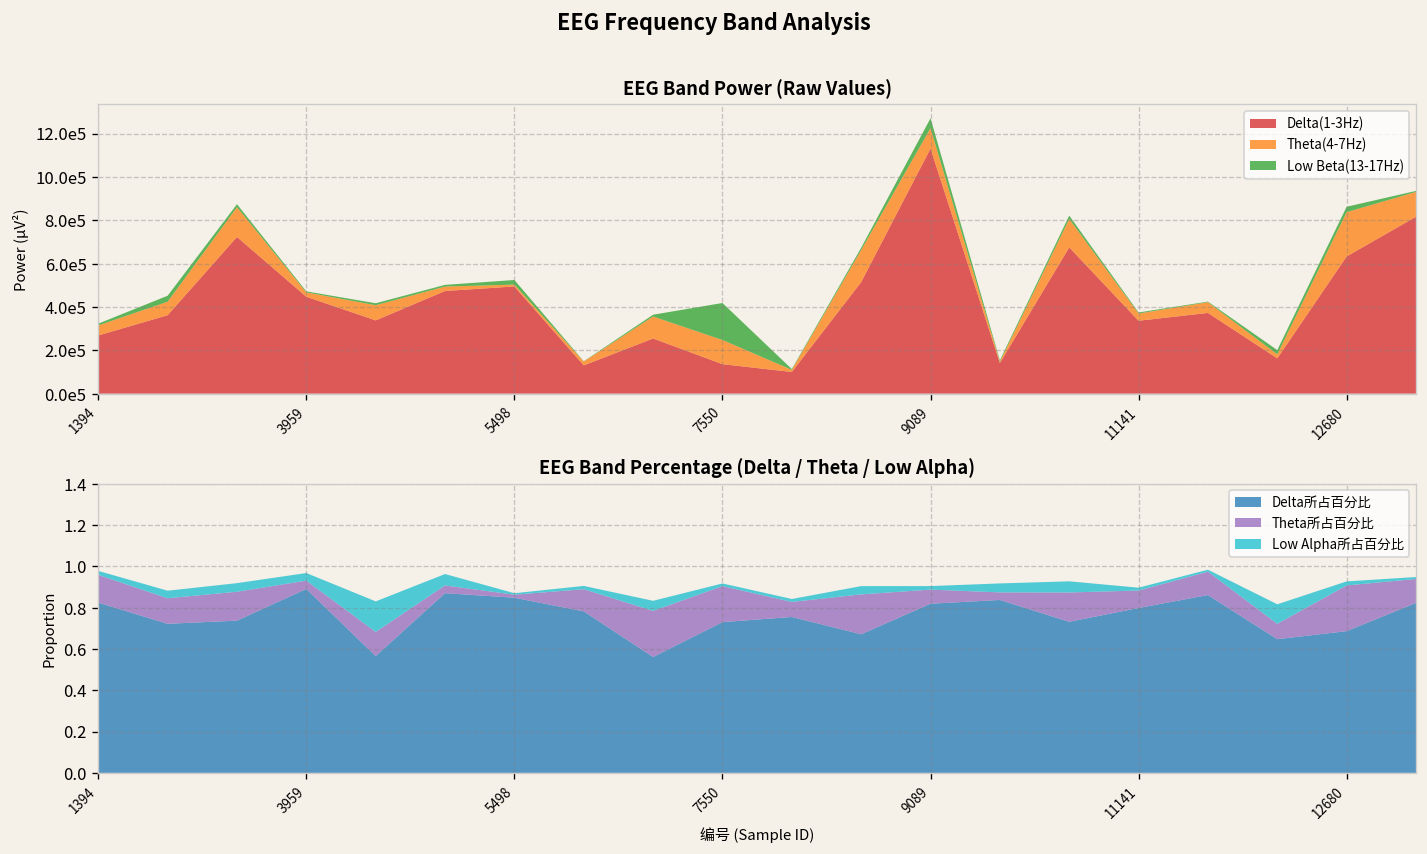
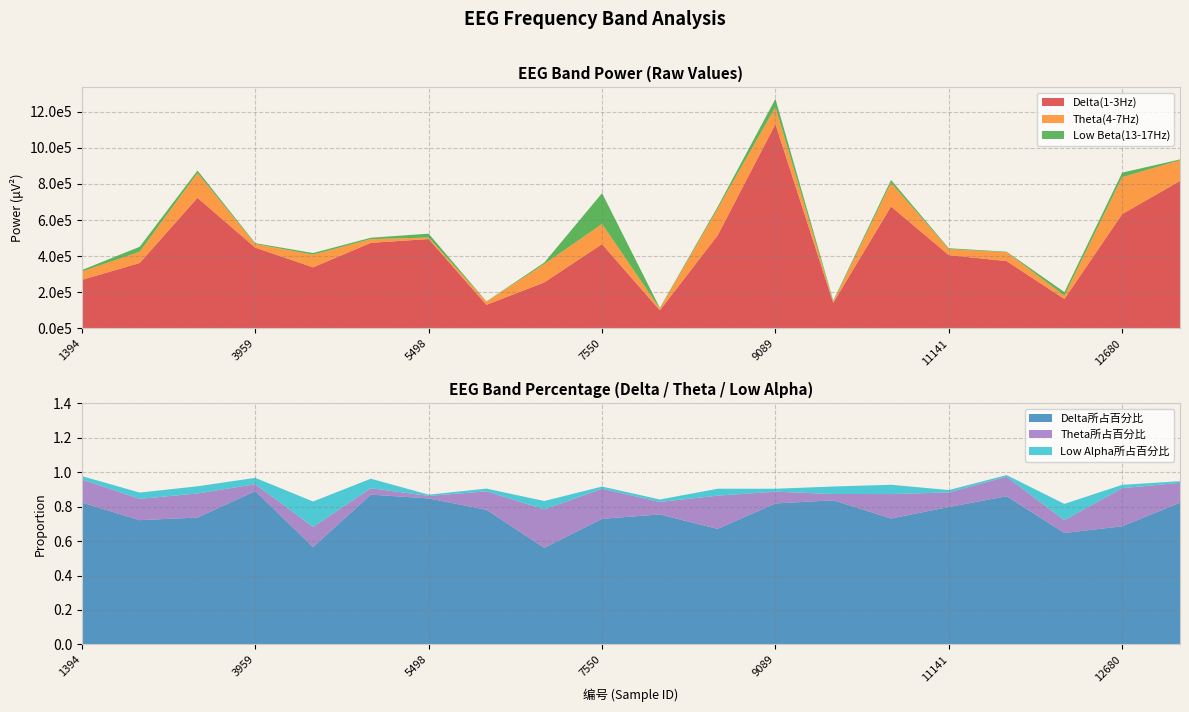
  {
    "EEG Band Power (Raw Values)": {
      "Delta(1-3Hz)": {
        "1394": 270000,
        "3959": 450000,
-       "7550": 140000,
+       "7550": 470000,
        "9089": 1130000,
-       "11141": 340000,
+       "11141": 410000,
        "12680": 630000
      },
      "Theta(4-7Hz)": {
        "7550": 110000,
        "9089": 90000,
        "12680": 200000
      },
      "Low Beta(13-17Hz)": {
        "5498": 20000,
        "7550": 170000,
        "9089": 50000,
        "12680": 30000
      }
    },
    "EEG Band Percentage (Delta / Theta / Low Alpha)": {
      "Delta所占百分比": {
        "1394": 0.82,
        "3959": 0.89,
        "7550": 0.73,
        "9089": 0.82,
        "11141": 0.80,
        "12680": 0.69
      },
      "Theta所占百分比": {
        "1394": 0.13,
        "3959": 0.04,
        "9089": 0.07,
        "12680": 0.22
      },
      "Low Alpha所占百分比": {
        "1394": 0.02,
        "3959": 0.04,
        "9089": 0.02,
        "12680": 0.02
      }
    }
  }
